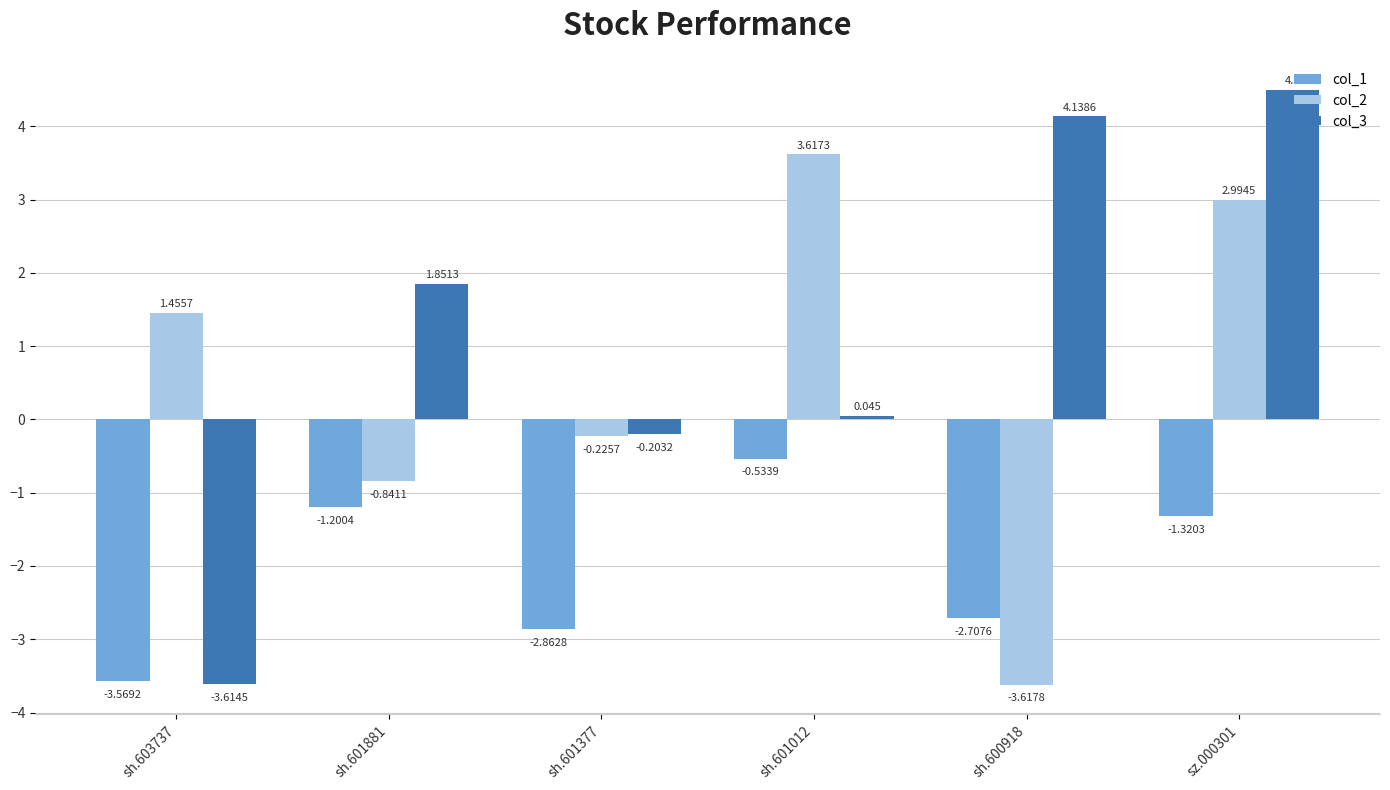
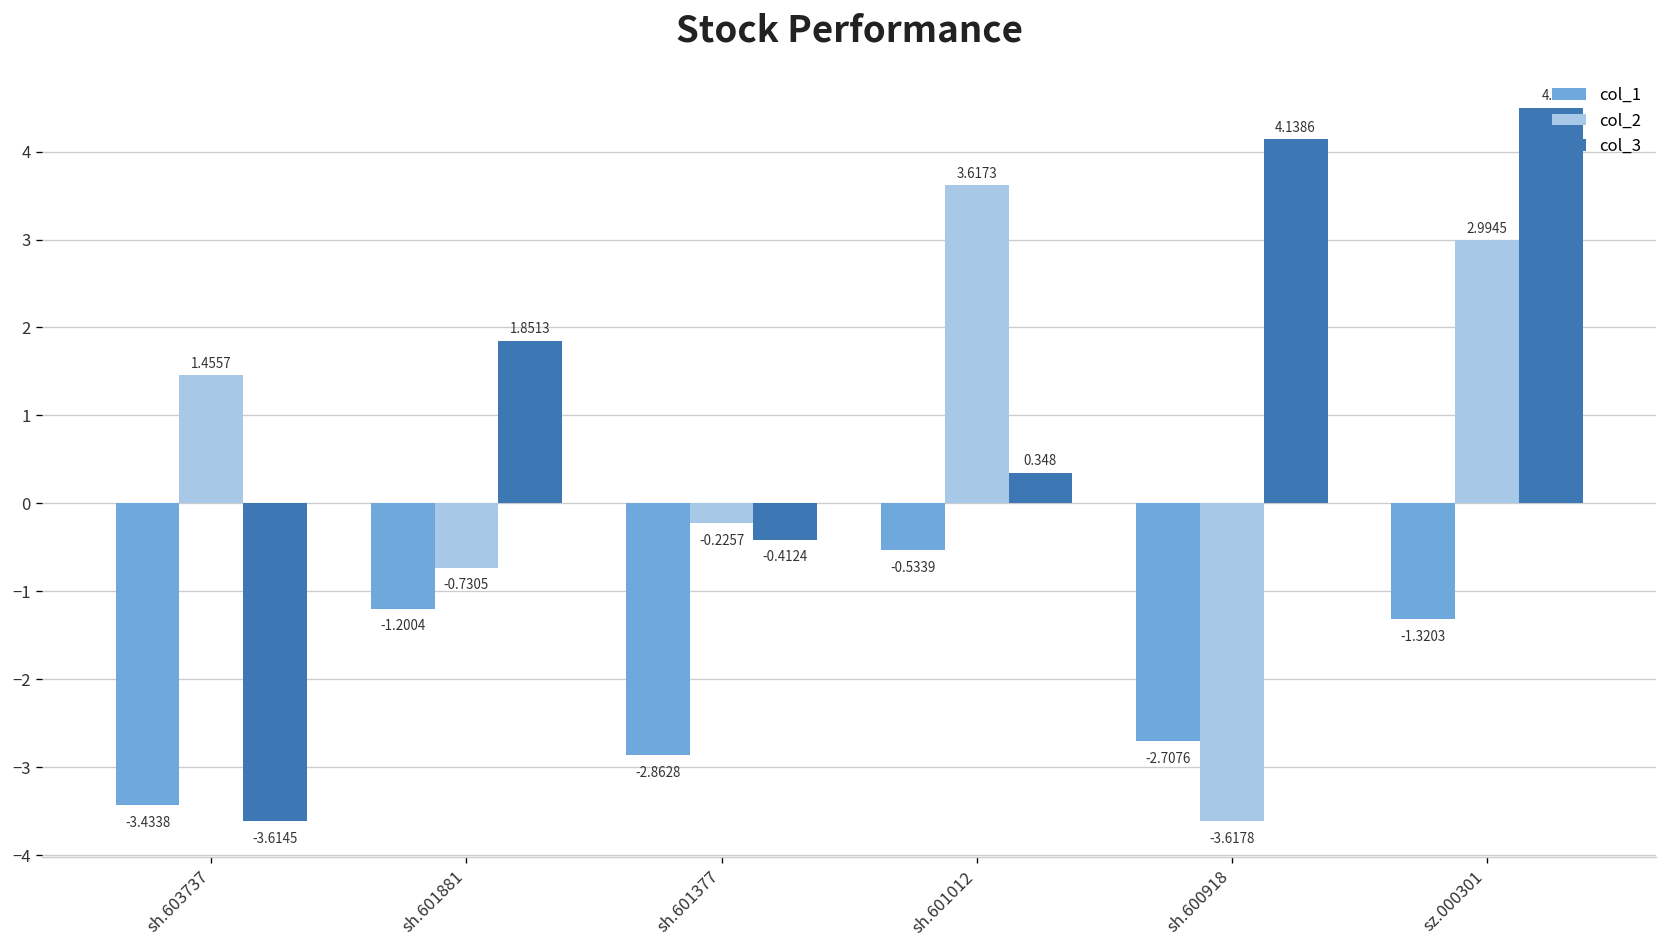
  {
    "col_1": {
-     "sh.603737": -3.5692,
+     "sh.603737": -3.4338,
      "sh.601881": -1.2004,
      "sh.601377": -2.8628,
      "sh.601012": -0.5339,
      "sh.600918": -2.7076,
      "sz.000301": -1.3203
    },
    "col_2": {
      "sh.603737": 1.4557,
-     "sh.601881": -0.8411,
+     "sh.601881": -0.7305,
      "sh.601377": -0.2257,
      "sh.601012": 3.6173,
      "sh.600918": -3.6178,
      "sz.000301": 2.9945
    },
    "col_3": {
      "sh.603737": -3.6145,
      "sh.601881": 1.8513,
-     "sh.601377": -0.2032,
-     "sh.601012": 0.045,
+     "sh.601377": -0.4124,
+     "sh.601012": 0.348,
      "sh.600918": 4.1386,
      "sz.000301": 4.5
    }
  }
